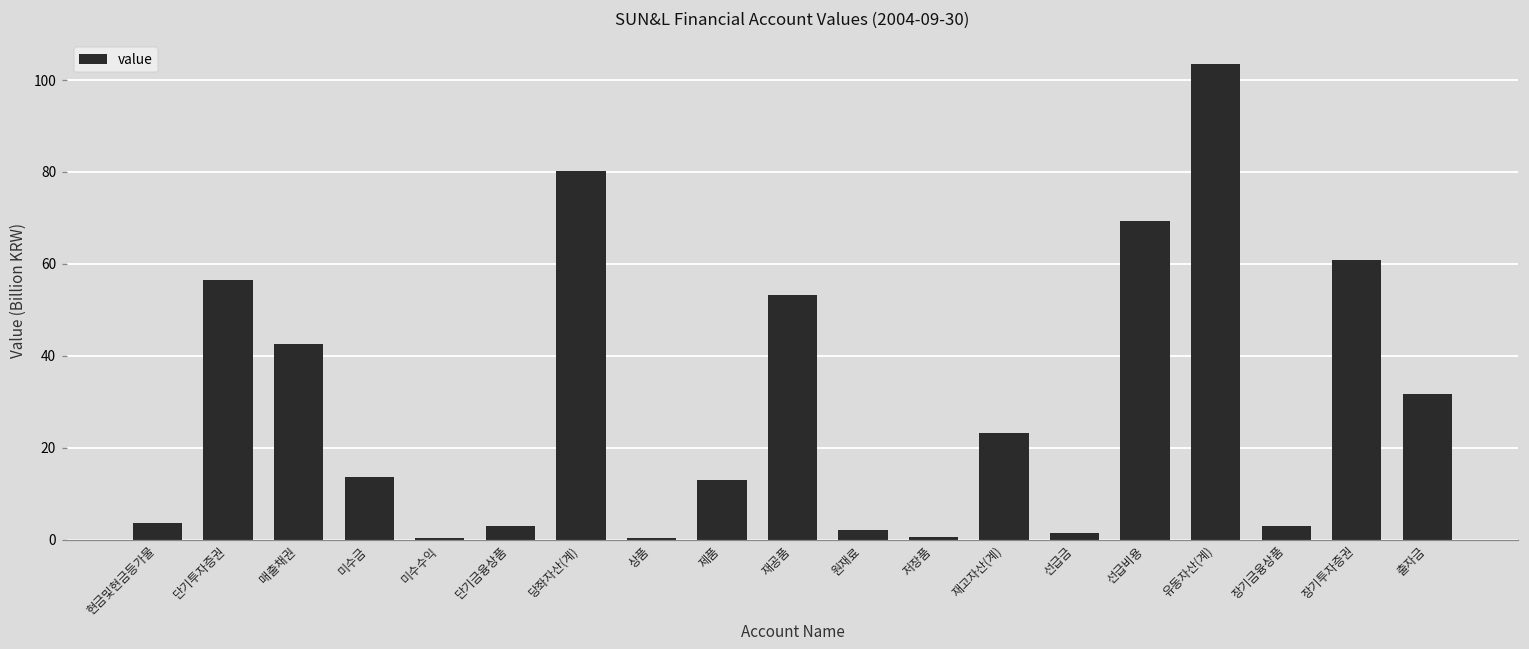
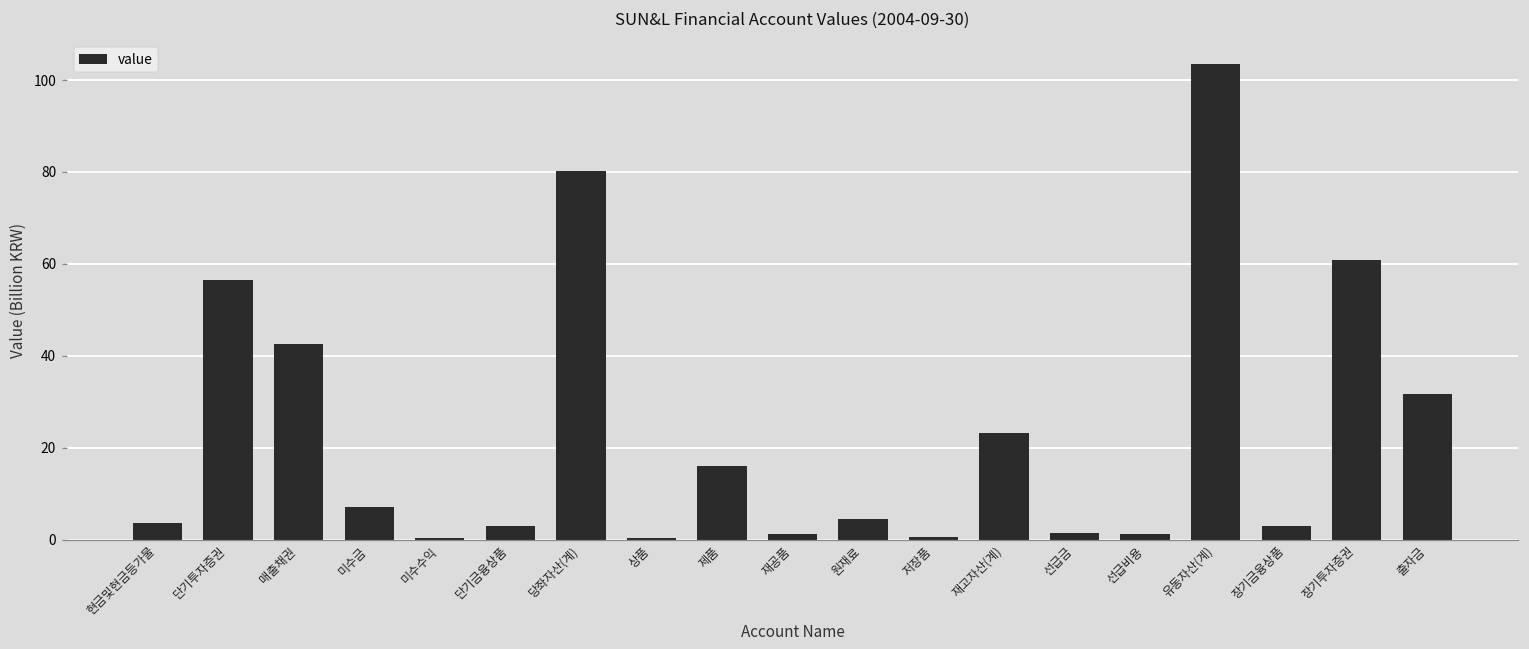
  {
    "현금및현금등가물": 4,
    "단기투자증권": 56,
    "매출채권": 42,
-   "미수금": 14,
+   "미수금": 7,
    "단기금융상품": 3,
    "당좌자산(계)": 80,
-   "제품": 13,
-   "재공품": 53,
-   "원재료": 2,
+   "제품": 16,
+   "재공품": 1,
+   "원재료": 5,
    "저장품": 1,
    "재고자산(계)": 23,
    "선급금": 1,
-   "선급비용": 69,
+   "선급비용": 1,
    "유동자산(계)": 103,
    "장기금융상품": 3,
    "장기투자증권": 61,
    "출자금": 32
  }
